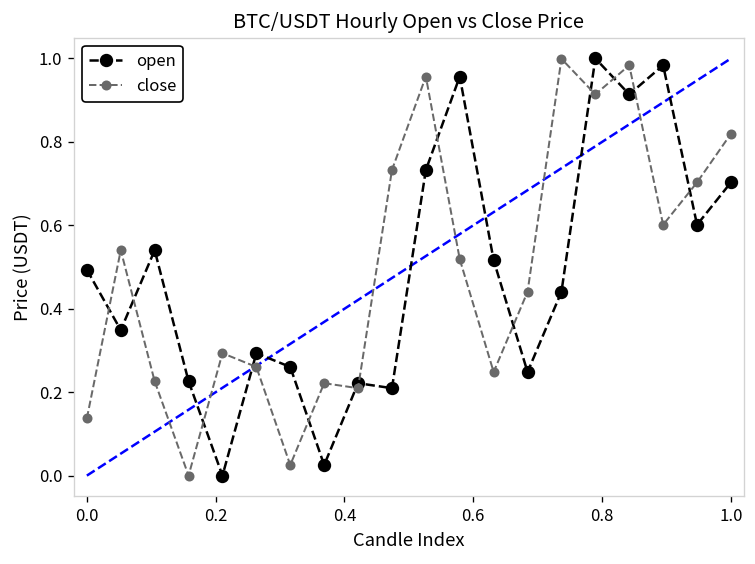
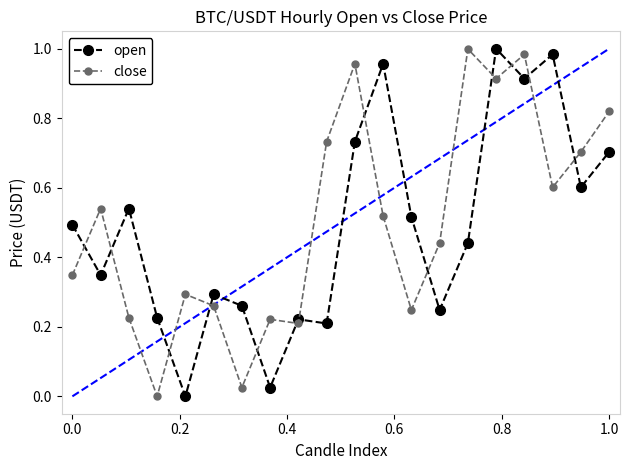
  {
    "open": {
      "0.0": 0.49,
      "1.0": 0.70
    },
    "close": {
-     "0.0": 0.14,
+     "0.0": 0.35,
      "1.0": 0.82
    }
  }
